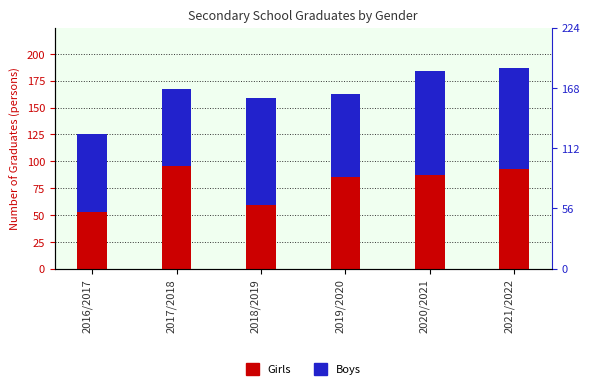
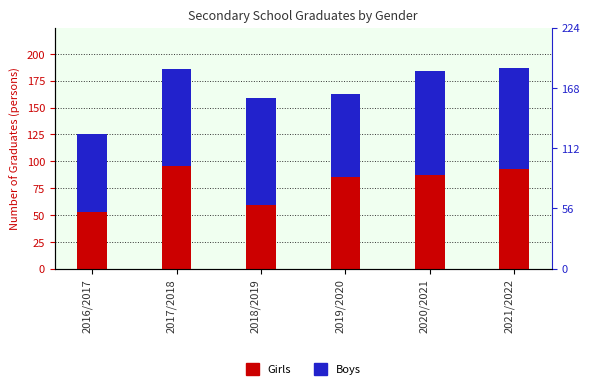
  {
    "Girls": {
      "2016/2017": 53,
      "2017/2018": 96,
      "2018/2019": 59,
      "2019/2020": 85,
      "2020/2021": 87,
      "2021/2022": 93
    },
    "Boys": {
      "2016/2017": 72,
-     "2017/2018": 71,
+     "2017/2018": 90,
      "2018/2019": 100,
      "2019/2020": 78,
      "2020/2021": 97,
      "2021/2022": 94
    }
  }
